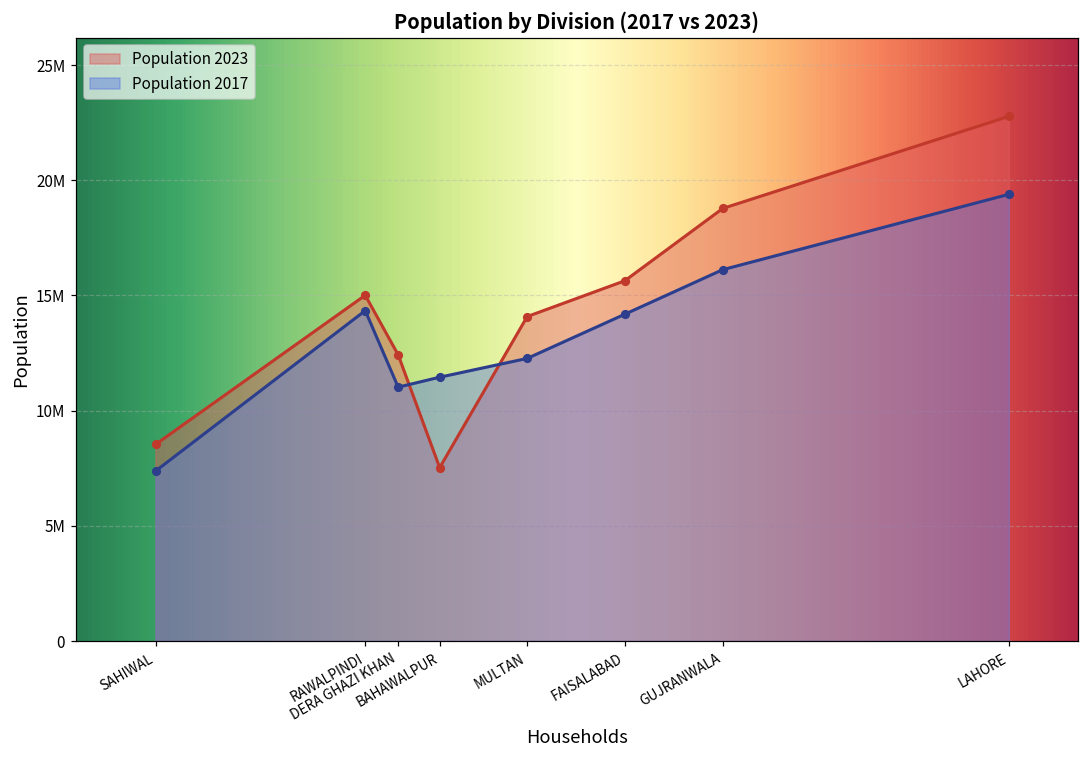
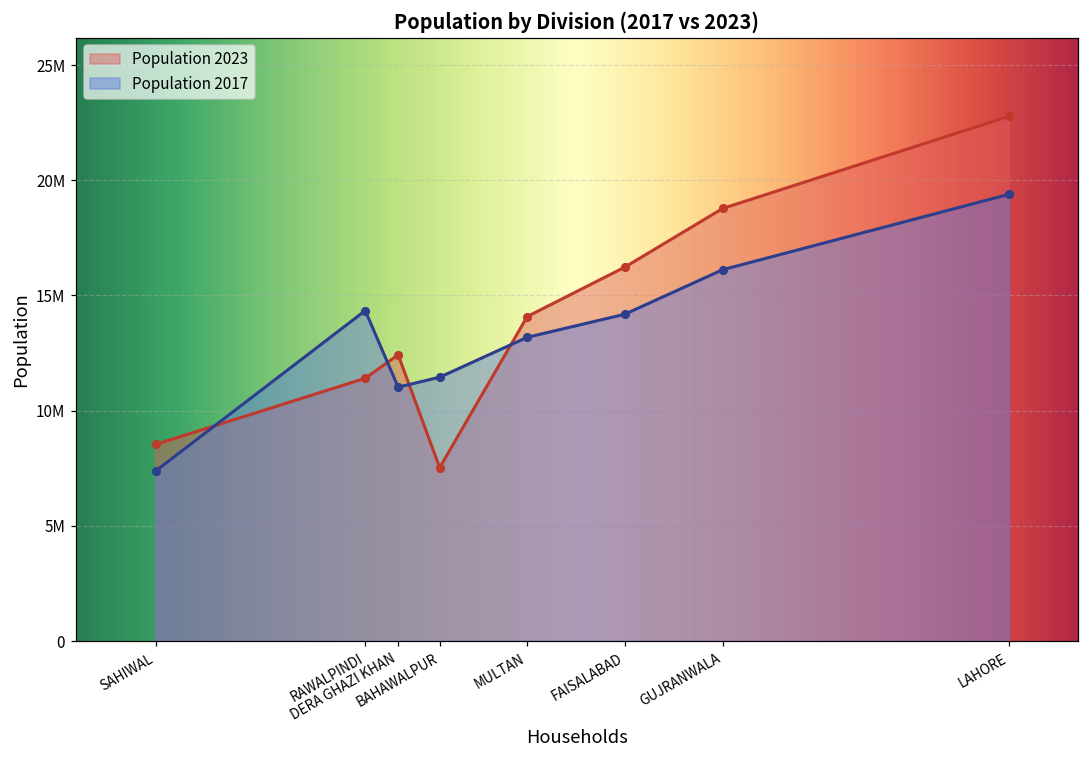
  {
    "Population 2023": {
      "SAHIWAL": 8500000,
-     "RAWALPINDI": 15000000,
+     "RAWALPINDI": 11400000,
      "DERA GHAZI KHAN": 12400000,
      "BAHAWALPUR": 7500000,
      "MULTAN": 14100000,
-     "FAISALABAD": 15600000,
+     "FAISALABAD": 16200000,
      "GUJRANWALA": 18800000,
      "LAHORE": 22800000
    },
    "Population 2017": {
      "SAHIWAL": 7400000,
      "RAWALPINDI": 14300000,
      "DERA GHAZI KHAN": 11000000,
      "BAHAWALPUR": 11500000,
-     "MULTAN": 12300000,
+     "MULTAN": 13200000,
      "FAISALABAD": 14200000,
      "GUJRANWALA": 16100000,
      "LAHORE": 19400000
    }
  }
